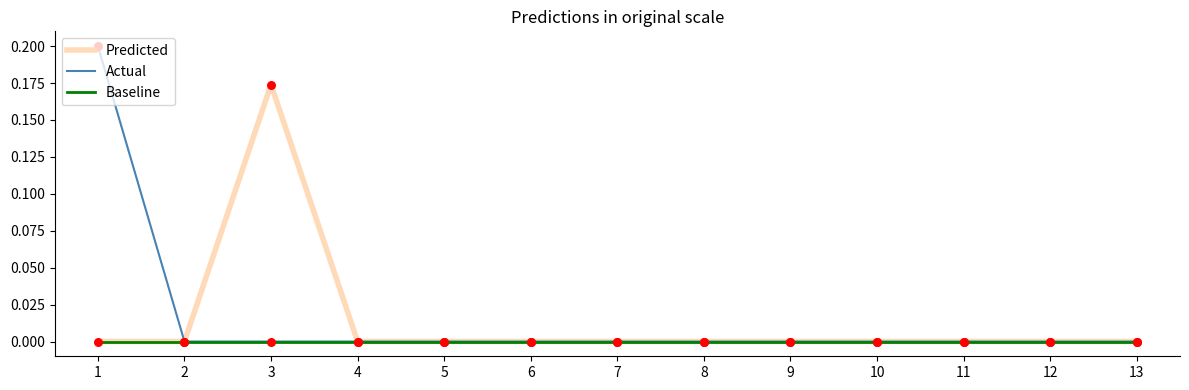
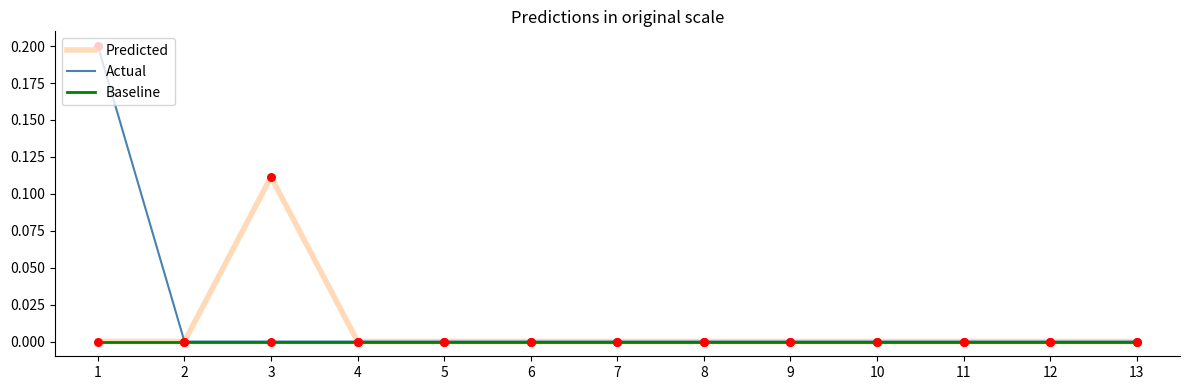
  {
    "Predicted": {
-     "3": 0.174
+     "3": 0.111
    }
  }
